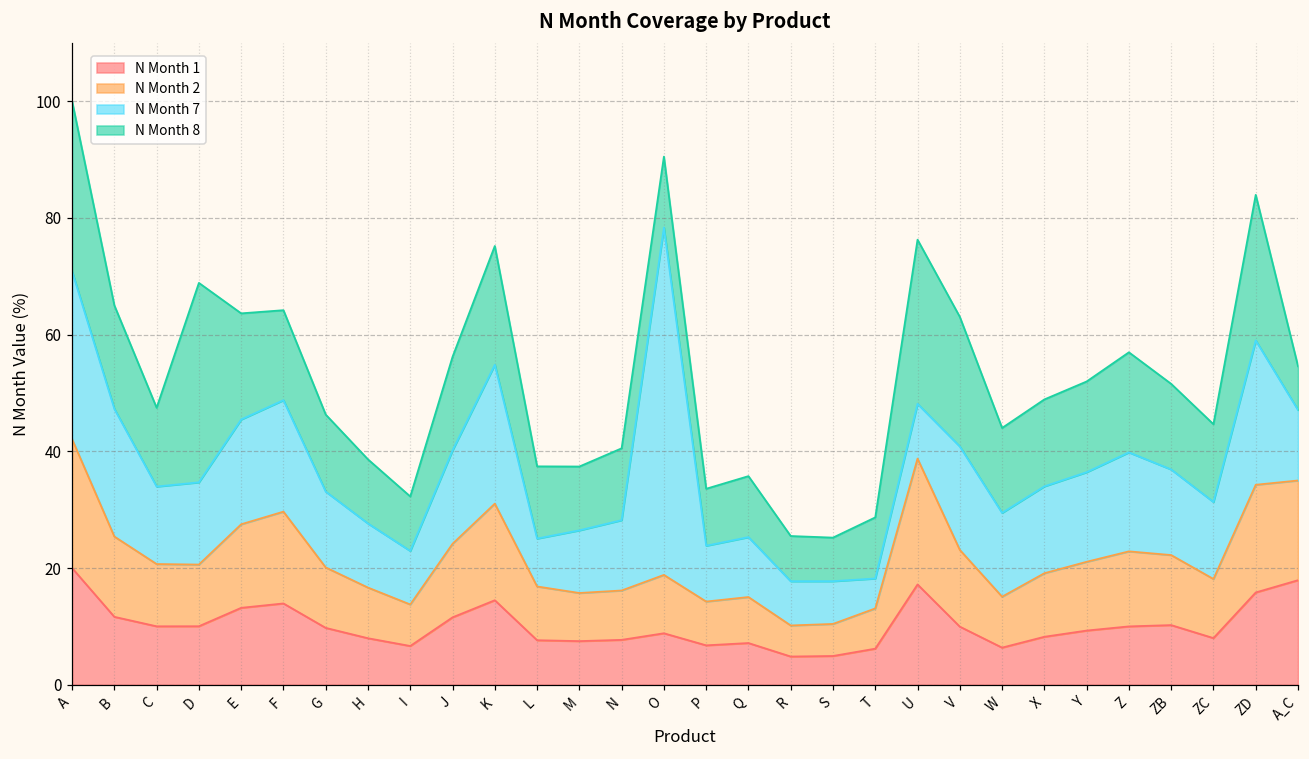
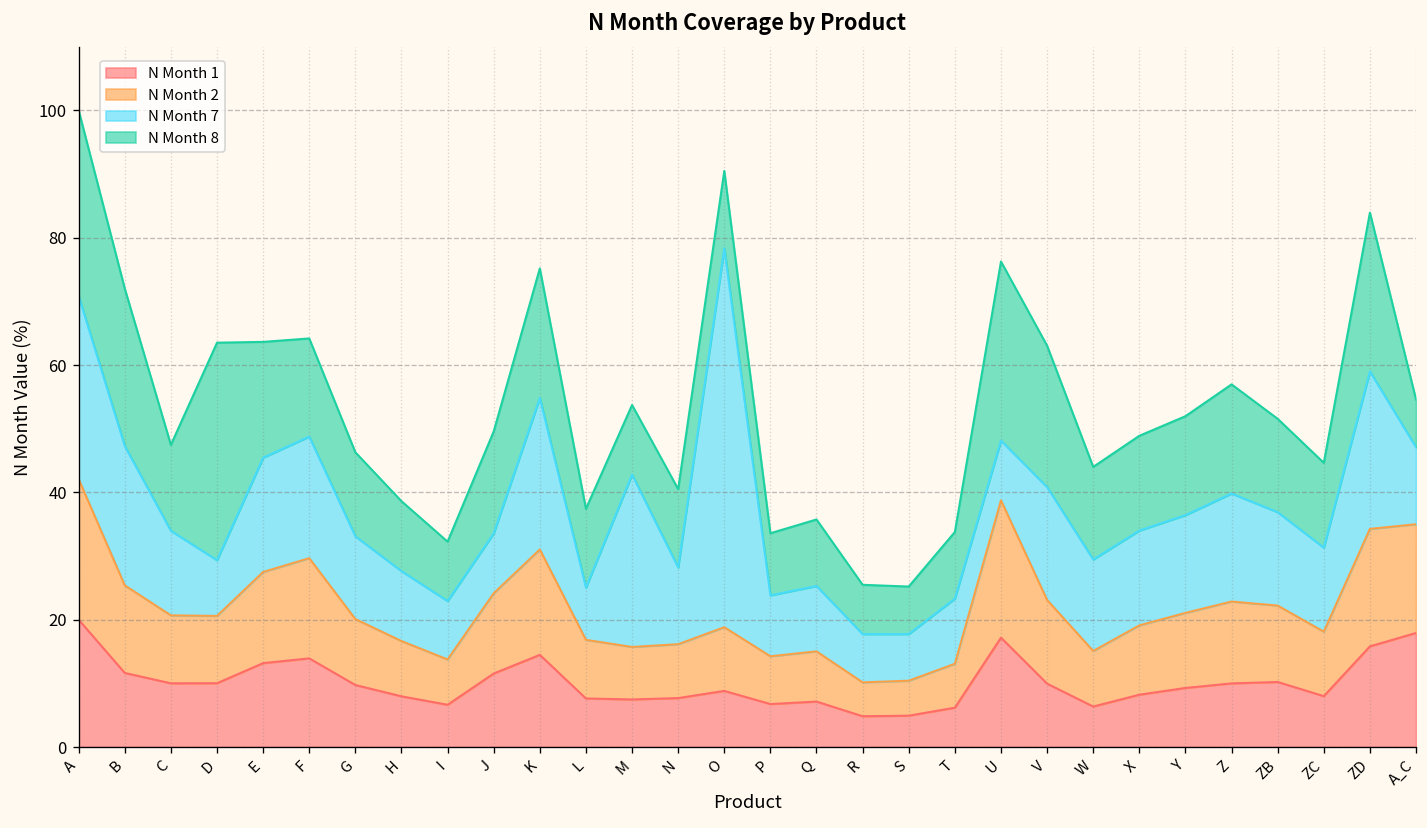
  {
    "N Month 7": {
      "A": 29,
      "B": 22,
      "C": 13,
-     "D": 14,
+     "D": 9,
      "E": 18,
      "F": 19,
      "G": 13,
      "H": 11,
      "I": 9,
-     "J": 16,
+     "J": 9,
      "K": 24,
      "L": 8,
-     "M": 11,
+     "M": 27,
      "N": 12,
      "O": 60,
      "P": 10,
      "Q": 10,
      "R": 8,
      "S": 7,
-     "T": 5,
+     "T": 10,
      "U": 9,
      "V": 18,
      "W": 14,
      "X": 15,
      "Y": 15,
      "Z": 17,
      "ZB": 15,
      "ZC": 13,
      "ZD": 25,
      "A_C": 12
    },
    "N Month 8": {
      "A": 29,
-     "B": 18,
+     "B": 25,
      "C": 13,
      "D": 34,
      "E": 18,
      "F": 15,
      "G": 13,
      "H": 11,
      "I": 9,
      "J": 16,
      "K": 20,
      "L": 12,
      "M": 11,
      "N": 12,
      "O": 12,
      "P": 10,
      "Q": 10,
      "R": 8,
      "S": 7,
      "T": 10,
      "U": 28,
      "V": 22,
      "W": 15,
      "X": 15,
      "Y": 16,
      "Z": 17,
      "ZB": 15,
      "ZC": 13,
      "ZD": 25,
      "A_C": 8
    }
  }
